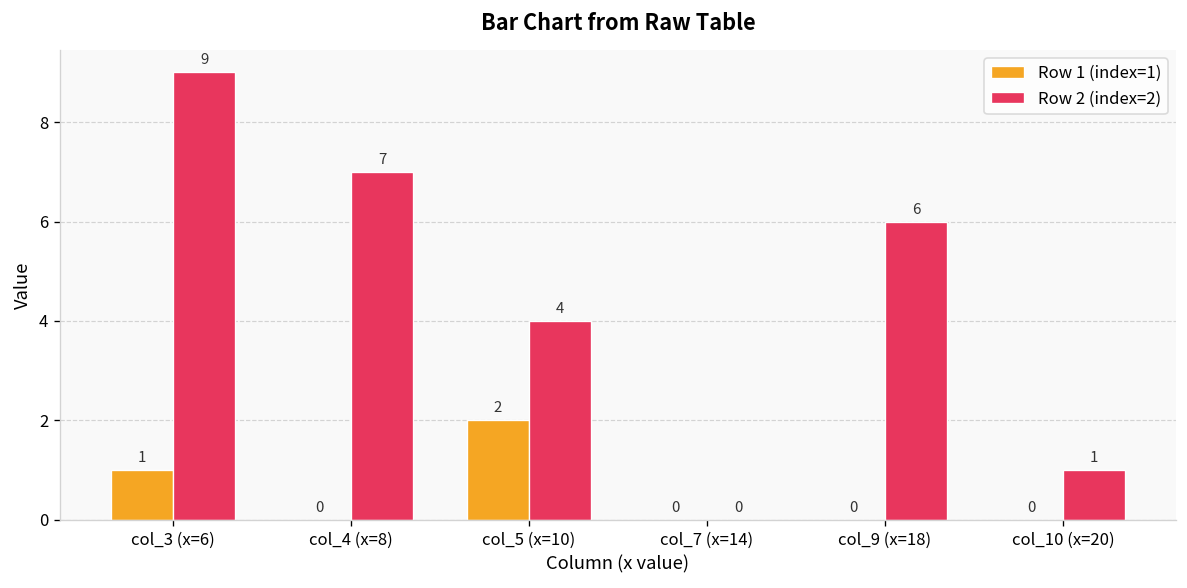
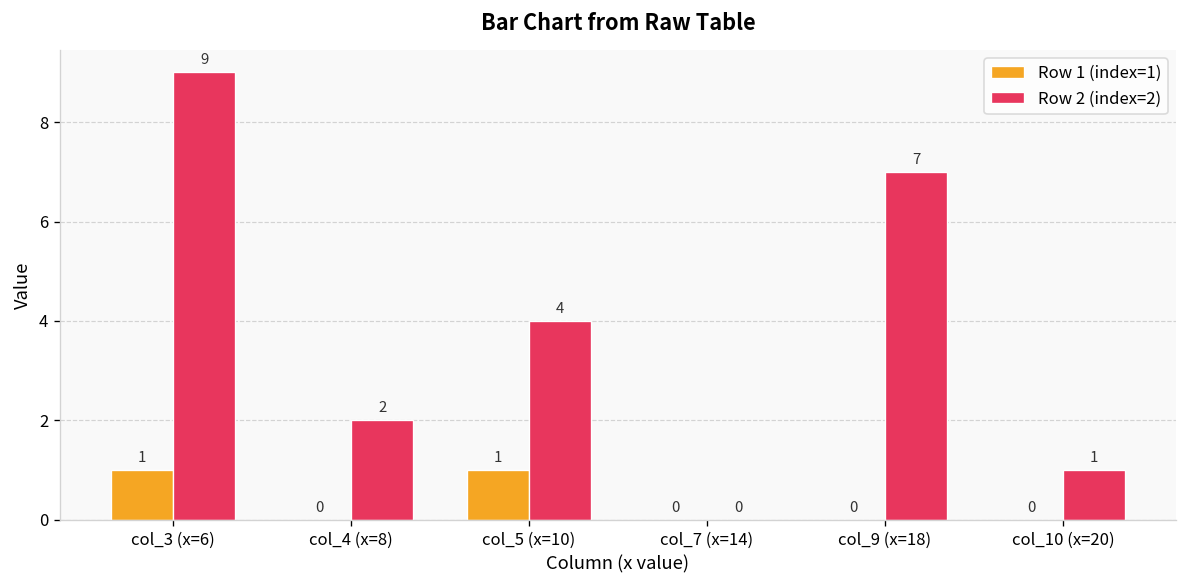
  {
    "Row 1 (index=1)": {
      "col_3 (x=6)": 1,
      "col_4 (x=8)": 0,
-     "col_5 (x=10)": 2,
+     "col_5 (x=10)": 1,
      "col_7 (x=14)": 0,
      "col_9 (x=18)": 0,
      "col_10 (x=20)": 0
    },
    "Row 2 (index=2)": {
      "col_3 (x=6)": 9,
-     "col_4 (x=8)": 7,
+     "col_4 (x=8)": 2,
      "col_5 (x=10)": 4,
      "col_7 (x=14)": 0,
-     "col_9 (x=18)": 6,
+     "col_9 (x=18)": 7,
      "col_10 (x=20)": 1
    }
  }
